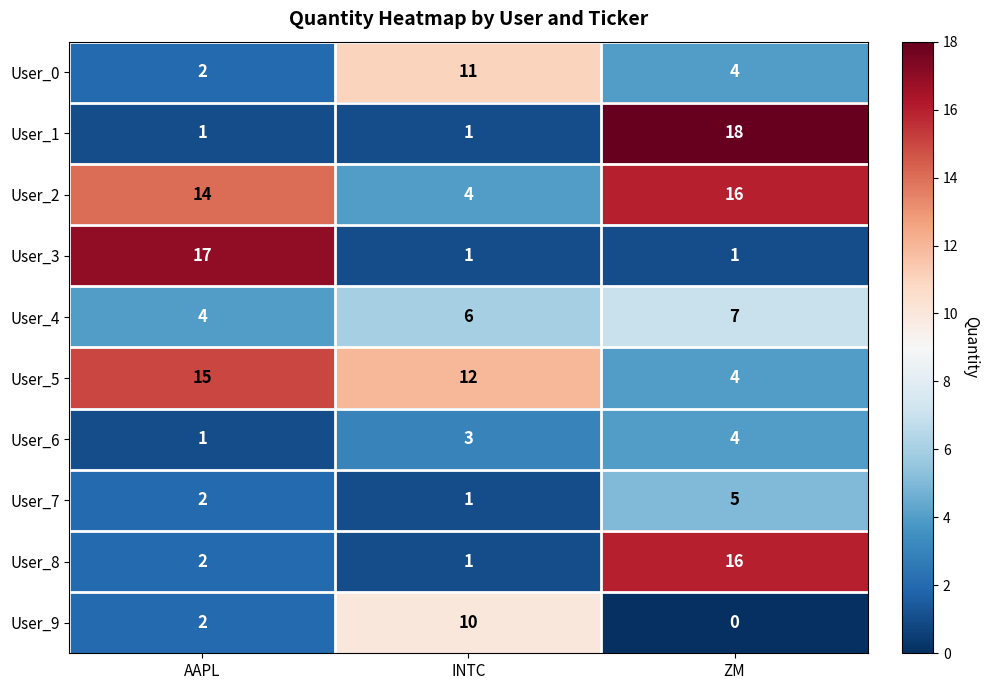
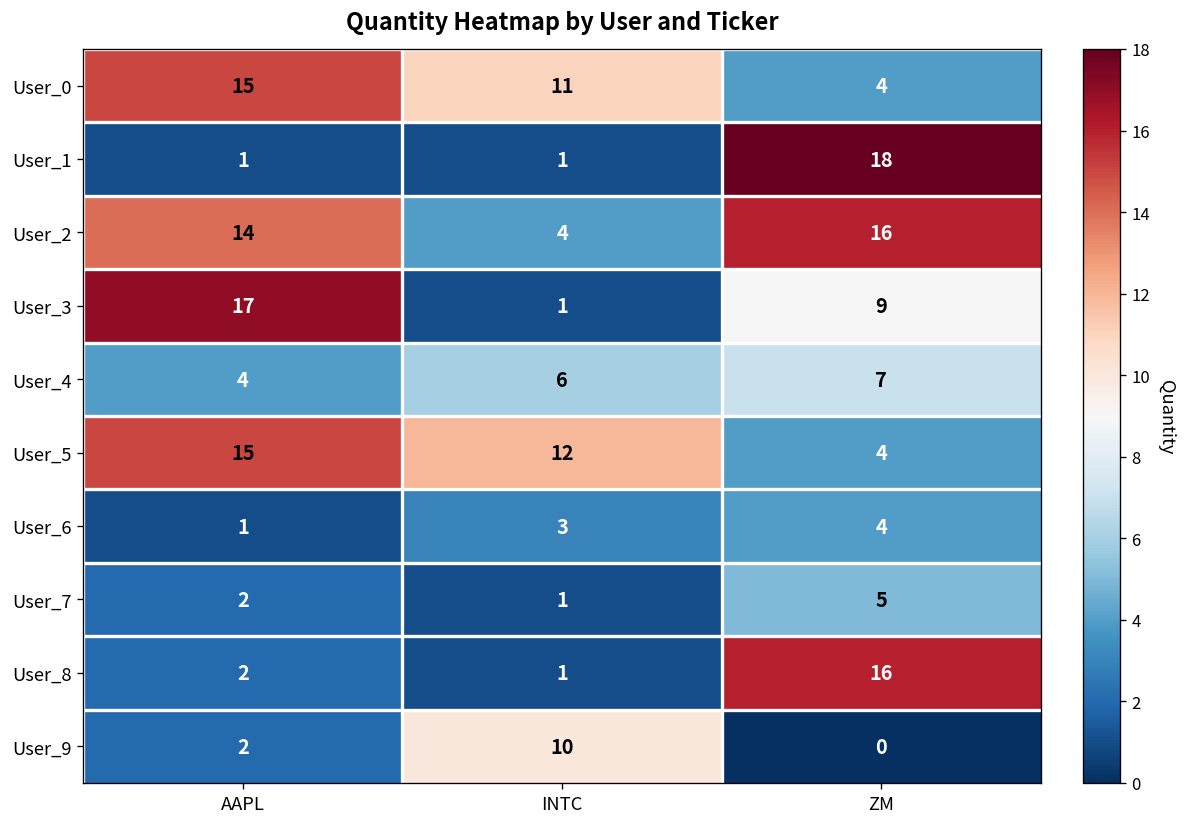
  {
    "User_0": {
-     "AAPL": 2,
+     "AAPL": 15,
      "INTC": 11,
      "ZM": 4
    },
    "User_1": {
      "AAPL": 1,
      "INTC": 1,
      "ZM": 18
    },
    "User_2": {
      "AAPL": 14,
      "INTC": 4,
      "ZM": 16
    },
    "User_3": {
      "AAPL": 17,
      "INTC": 1,
-     "ZM": 1
+     "ZM": 9
    },
    "User_4": {
      "AAPL": 4,
      "INTC": 6,
      "ZM": 7
    },
    "User_5": {
      "AAPL": 15,
      "INTC": 12,
      "ZM": 4
    },
    "User_6": {
      "AAPL": 1,
      "INTC": 3,
      "ZM": 4
    },
    "User_7": {
      "AAPL": 2,
      "INTC": 1,
      "ZM": 5
    },
    "User_8": {
      "AAPL": 2,
      "INTC": 1,
      "ZM": 16
    },
    "User_9": {
      "AAPL": 2,
      "INTC": 10,
      "ZM": 0
    }
  }
